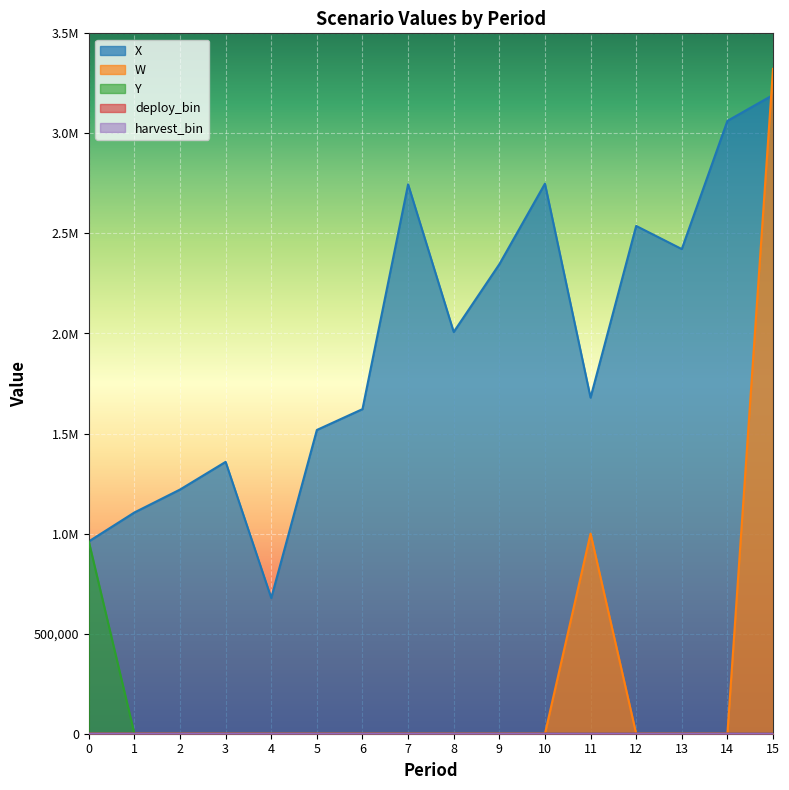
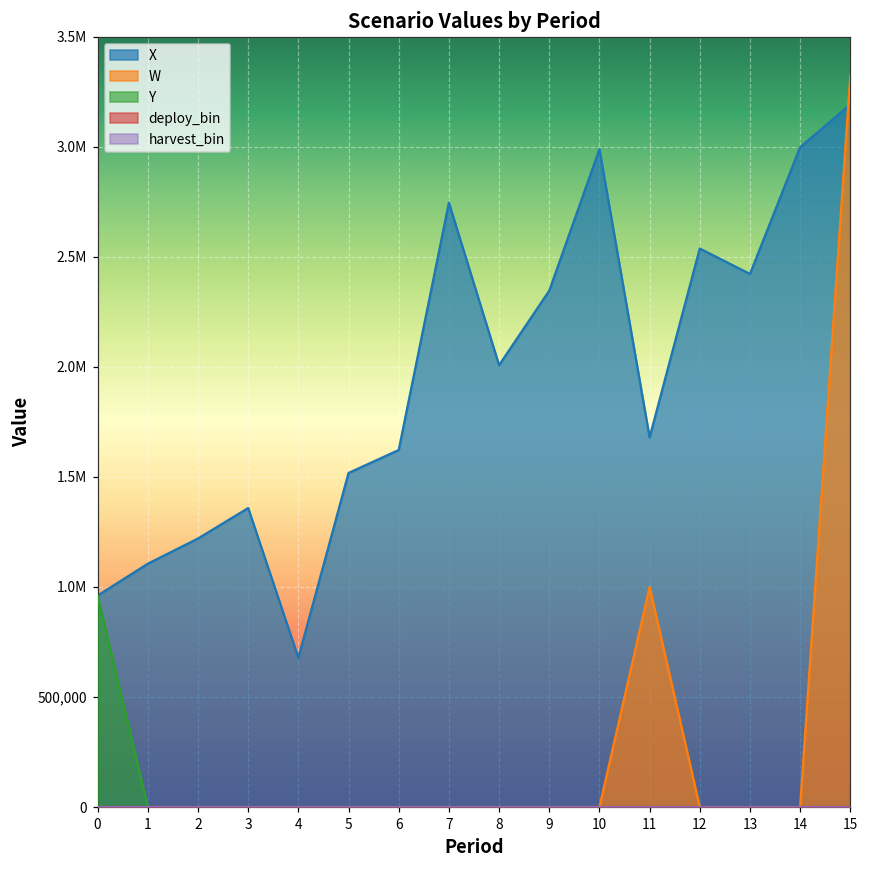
  {
    "X": {
      "1": "1,110,000",
      "2": "1,220,000",
      "3": "1,360,000",
      "4": "680,000",
      "5": "1,520,000",
      "6": "1,620,000",
      "7": "2,750,000",
      "8": "2,010,000",
      "9": "2,350,000",
-     "10": "2,750,000",
+     "10": "2,990,000",
      "11": "1,680,000",
      "12": "2,540,000",
      "13": "2,420,000",
-     "14": "3,060,000",
+     "14": "3,000,000",
      "15": "3,190,000"
    },
    "W": {
      "11": "1,000,000",
      "15": "3,320,000"
    }
  }
